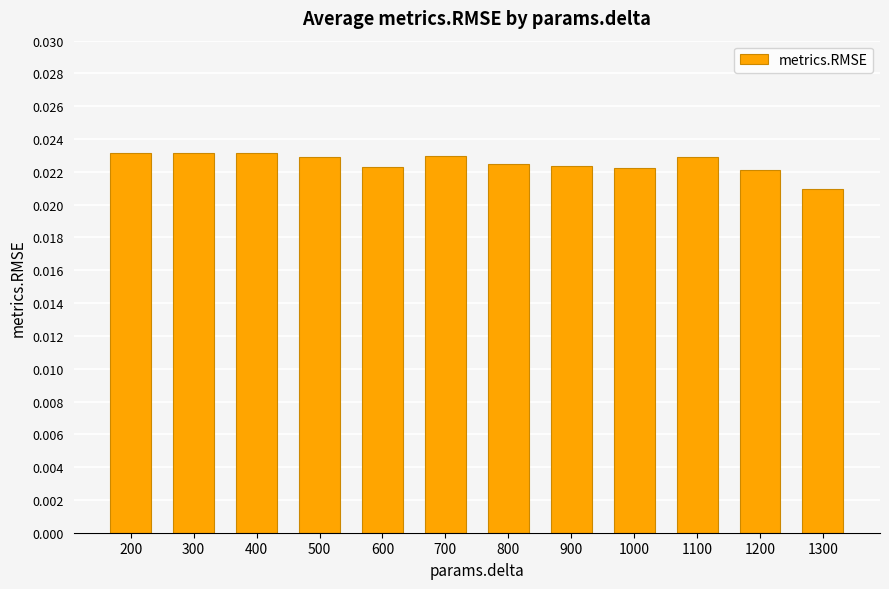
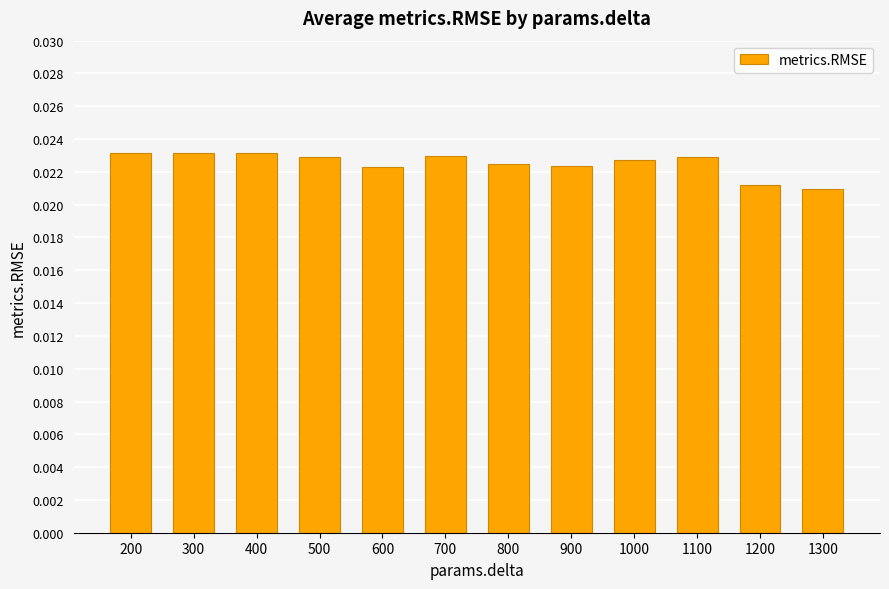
  {
    "200": 0.0232,
    "300": 0.0232,
    "400": 0.0232,
    "500": 0.0229,
    "600": 0.0223,
    "700": 0.0230,
    "800": 0.0225,
    "900": 0.0224,
-   "1000": 0.0222,
+   "1000": 0.0228,
    "1100": 0.0229,
-   "1200": 0.0221,
+   "1200": 0.0212,
    "1300": 0.0210
  }
